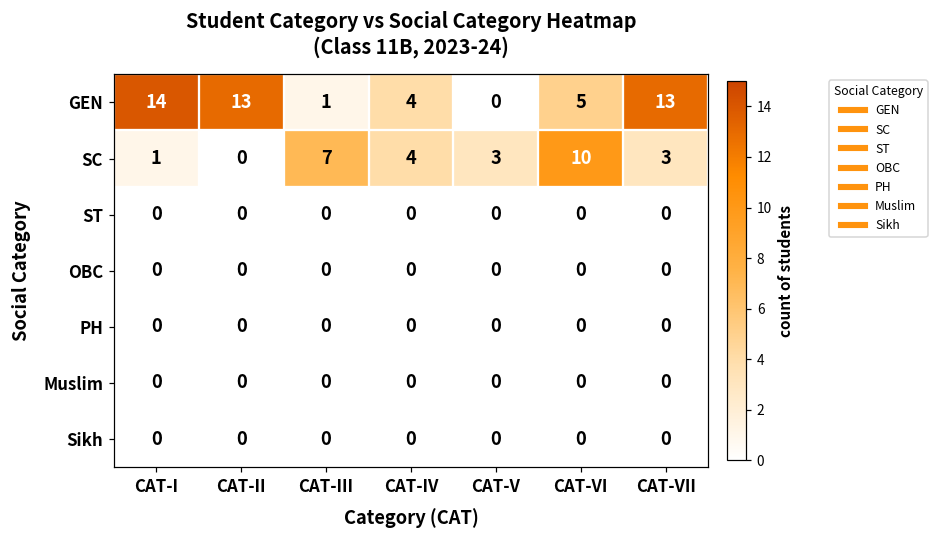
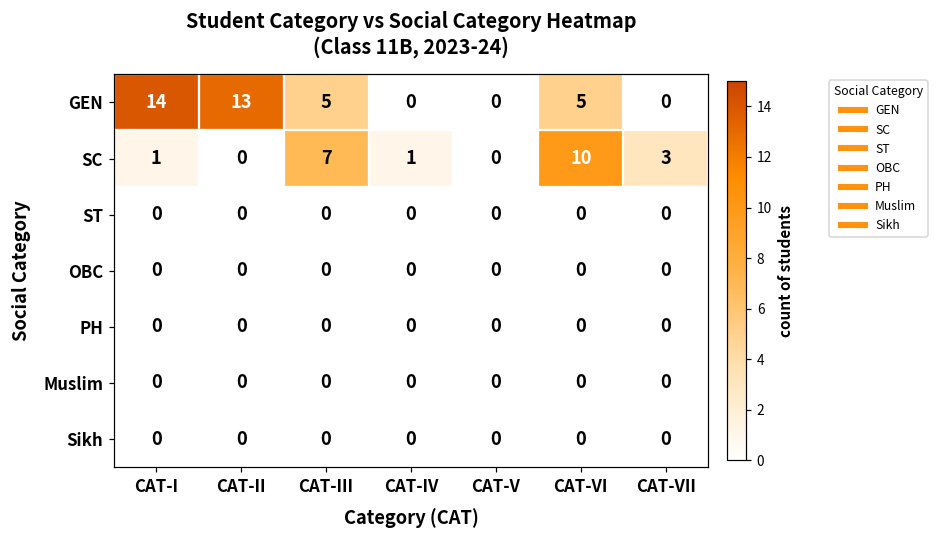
  {
    "GEN": {
      "CAT-I": 14,
      "CAT-II": 13,
-     "CAT-III": 1,
-     "CAT-IV": 4,
+     "CAT-III": 5,
+     "CAT-IV": 0,
      "CAT-V": 0,
      "CAT-VI": 5,
-     "CAT-VII": 13
+     "CAT-VII": 0
    },
    "SC": {
      "CAT-I": 1,
      "CAT-II": 0,
      "CAT-III": 7,
-     "CAT-IV": 4,
-     "CAT-V": 3,
+     "CAT-IV": 1,
+     "CAT-V": 0,
      "CAT-VI": 10,
      "CAT-VII": 3
    },
    "ST": {
      "CAT-I": 0,
      "CAT-II": 0,
      "CAT-III": 0,
      "CAT-IV": 0,
      "CAT-V": 0,
      "CAT-VI": 0,
      "CAT-VII": 0
    },
    "OBC": {
      "CAT-I": 0,
      "CAT-II": 0,
      "CAT-III": 0,
      "CAT-IV": 0,
      "CAT-V": 0,
      "CAT-VI": 0,
      "CAT-VII": 0
    },
    "PH": {
      "CAT-I": 0,
      "CAT-II": 0,
      "CAT-III": 0,
      "CAT-IV": 0,
      "CAT-V": 0,
      "CAT-VI": 0,
      "CAT-VII": 0
    },
    "Muslim": {
      "CAT-I": 0,
      "CAT-II": 0,
      "CAT-III": 0,
      "CAT-IV": 0,
      "CAT-V": 0,
      "CAT-VI": 0,
      "CAT-VII": 0
    },
    "Sikh": {
      "CAT-I": 0,
      "CAT-II": 0,
      "CAT-III": 0,
      "CAT-IV": 0,
      "CAT-V": 0,
      "CAT-VI": 0,
      "CAT-VII": 0
    }
  }
